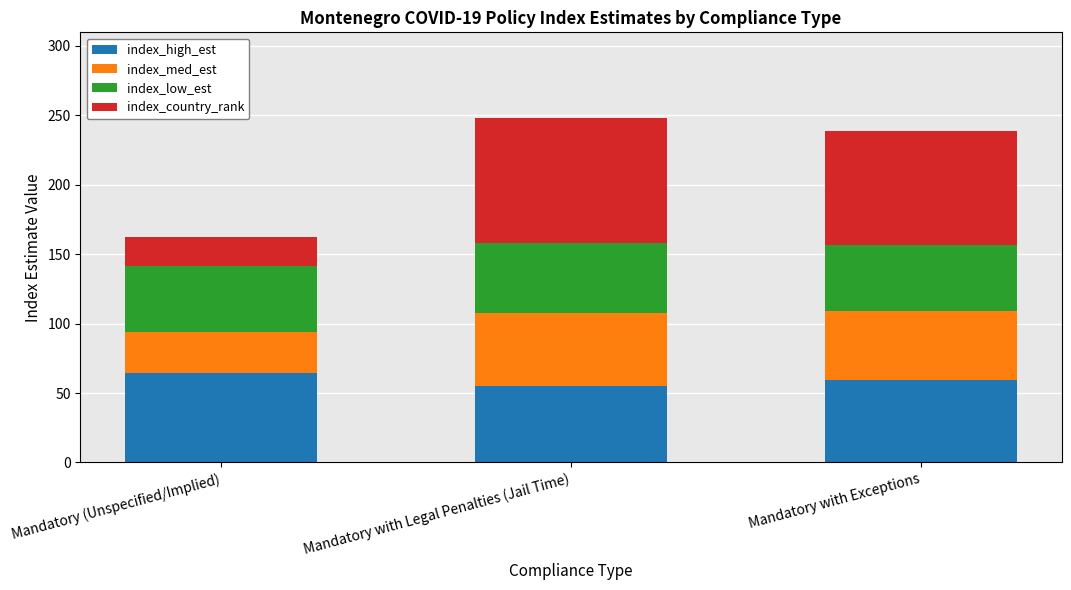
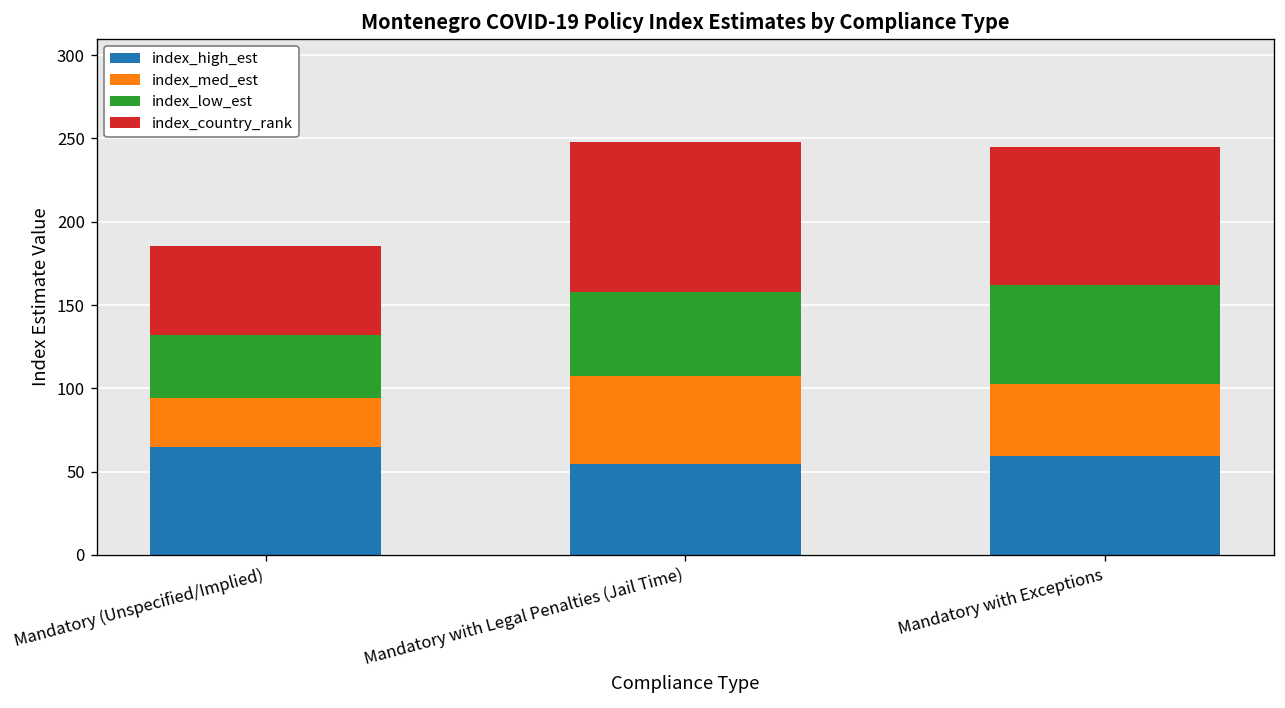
  {
    "index_high_est": {
      "Mandatory (Unspecified/Implied)": 65,
      "Mandatory with Legal Penalties (Jail Time)": 55,
      "Mandatory with Exceptions": 59
    },
    "index_med_est": {
      "Mandatory (Unspecified/Implied)": 30,
      "Mandatory with Legal Penalties (Jail Time)": 53,
-     "Mandatory with Exceptions": 50
+     "Mandatory with Exceptions": 43
    },
    "index_low_est": {
-     "Mandatory (Unspecified/Implied)": 47,
+     "Mandatory (Unspecified/Implied)": 38,
      "Mandatory with Legal Penalties (Jail Time)": 50,
-     "Mandatory with Exceptions": 48
+     "Mandatory with Exceptions": 60
    },
    "index_country_rank": {
-     "Mandatory (Unspecified/Implied)": 21,
+     "Mandatory (Unspecified/Implied)": 53,
      "Mandatory with Legal Penalties (Jail Time)": 90,
      "Mandatory with Exceptions": 83
    }
  }
